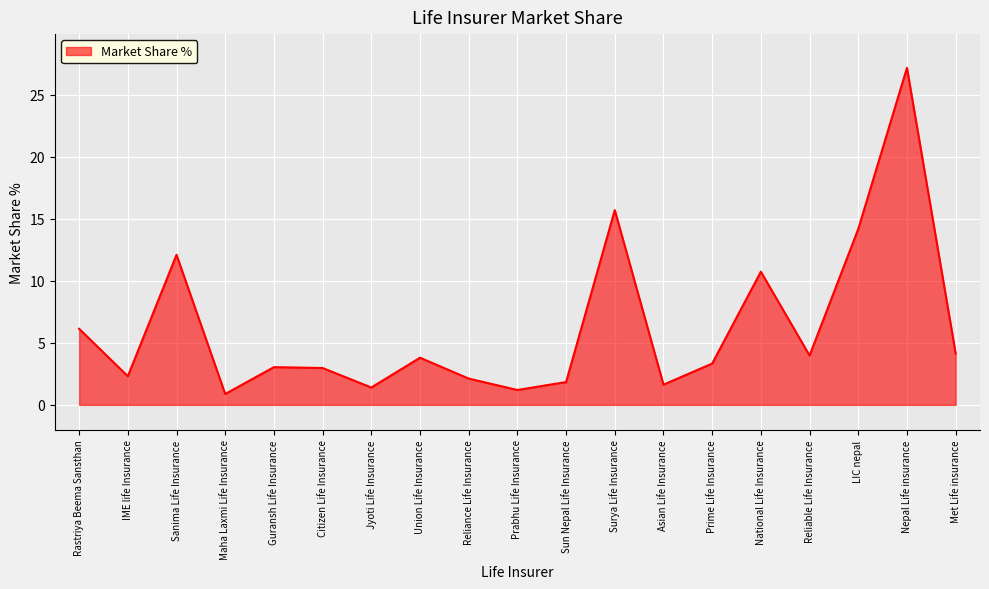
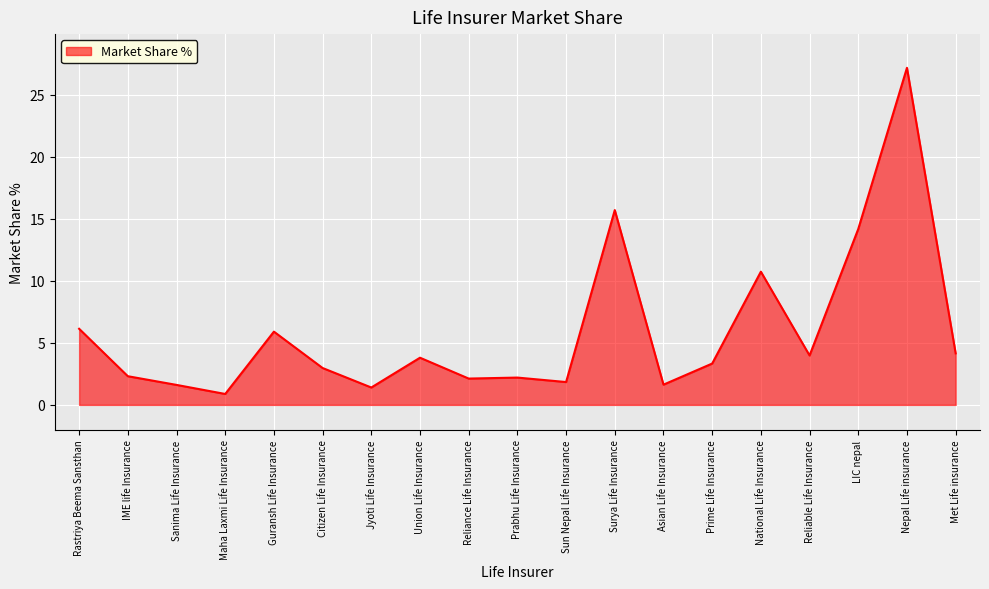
  {
    "Rastriya Beema Sansthan": 6.1,
    "IME life Insurance": 2.3,
-   "Sanima Life Insurance": 12.1,
+   "Sanima Life Insurance": 1.6,
    "Maha Laxmi Life Insurance": 0.9,
-   "Guransh Life Insurance": 3.0,
+   "Guransh Life Insurance": 5.9,
    "Citizen Life Insurance": 3.0,
    "Jyoti Life Insurance": 1.4,
    "Union Life Insurance": 3.8,
    "Reliance Life Insurance": 2.1,
-   "Prabhu Life Insurance": 1.2,
+   "Prabhu Life Insurance": 2.2,
    "Sun Nepal Life Insurance": 1.8,
    "Surya Life Insurance": 15.7,
    "Asian Life Insurance": 1.6,
    "Prime Life Insurance": 3.3,
    "National Life Insurance": 10.7,
    "Reliable Life Insurance": 4.0,
    "LIC nepal": 14.2,
    "Nepal Life insurance": 27.2,
    "Met Life insurance": 4.2
  }
